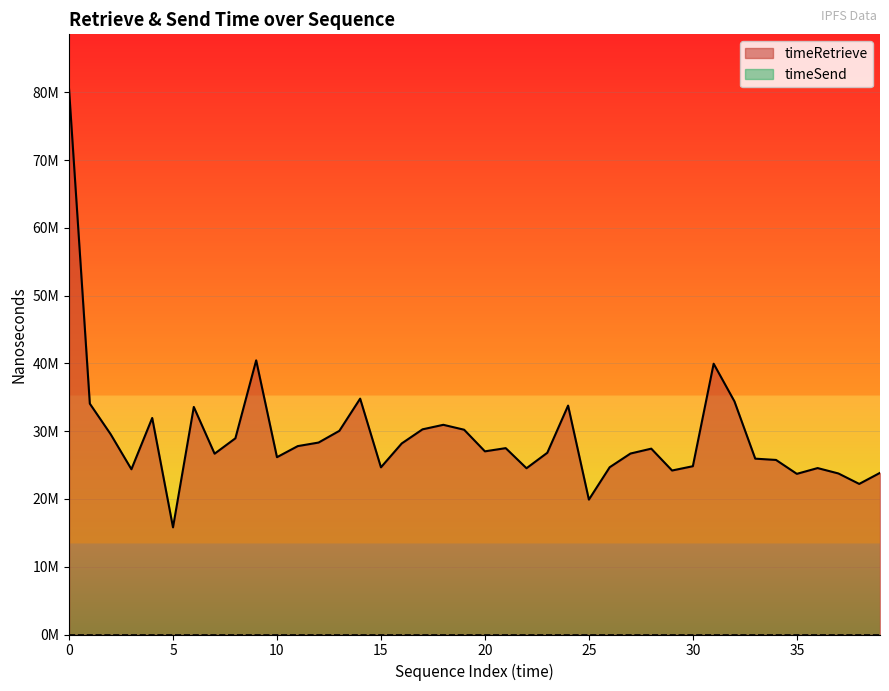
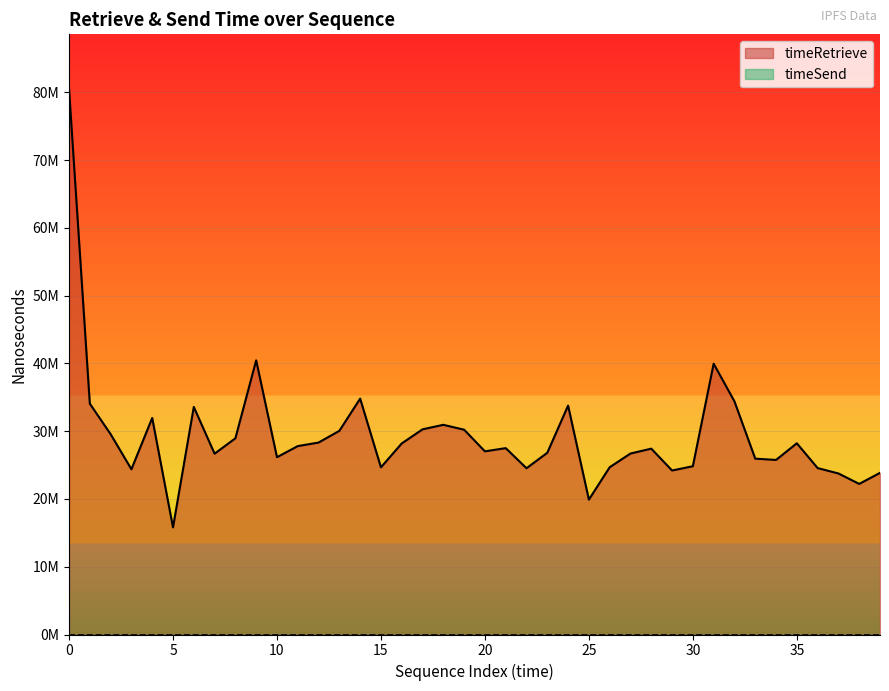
  {
    "timeRetrieve": {
      "0": 81000000,
      "5": 16000000,
      "10": 26000000,
      "15": 25000000,
      "20": 27000000,
      "25": 20000000,
      "30": 25000000,
-     "35": 24000000
+     "35": 28000000
    },
    "timeSend": {
      "0": 0,
      "5": 0,
      "10": 0,
      "15": 0,
      "20": 0,
      "25": 0,
      "30": 0,
      "35": 0
    }
  }
